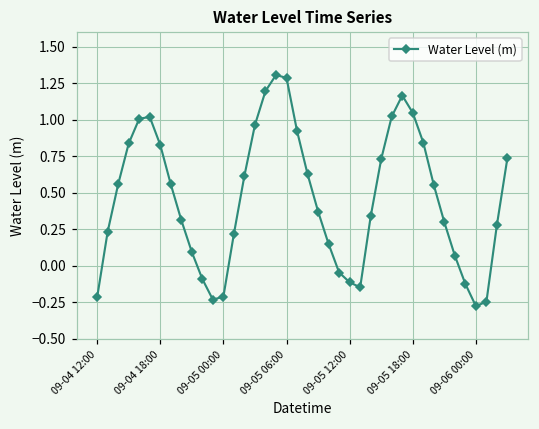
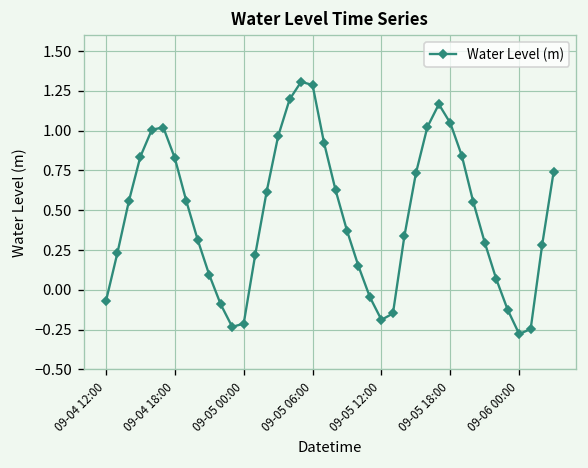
  {
-   "09-04 12:00": -0.22,
+   "09-04 12:00": -0.07,
    "09-04 18:00": 0.83,
    "09-05 00:00": -0.21,
    "09-05 06:00": 1.29,
-   "09-05 12:00": -0.11,
+   "09-05 12:00": -0.19,
    "09-05 18:00": 1.05,
    "09-06 00:00": -0.28
  }
